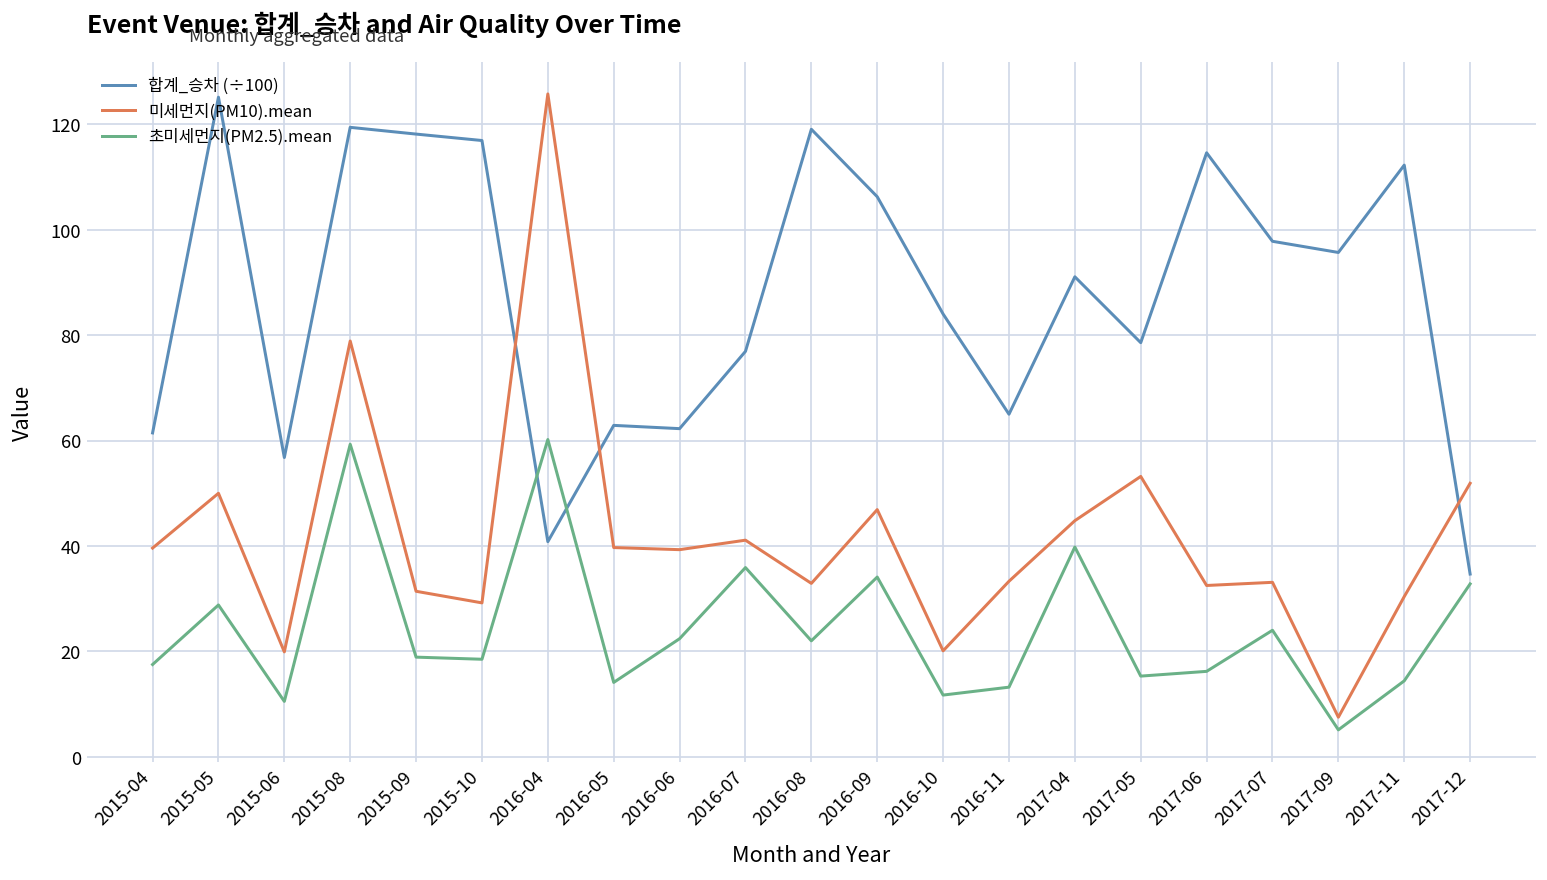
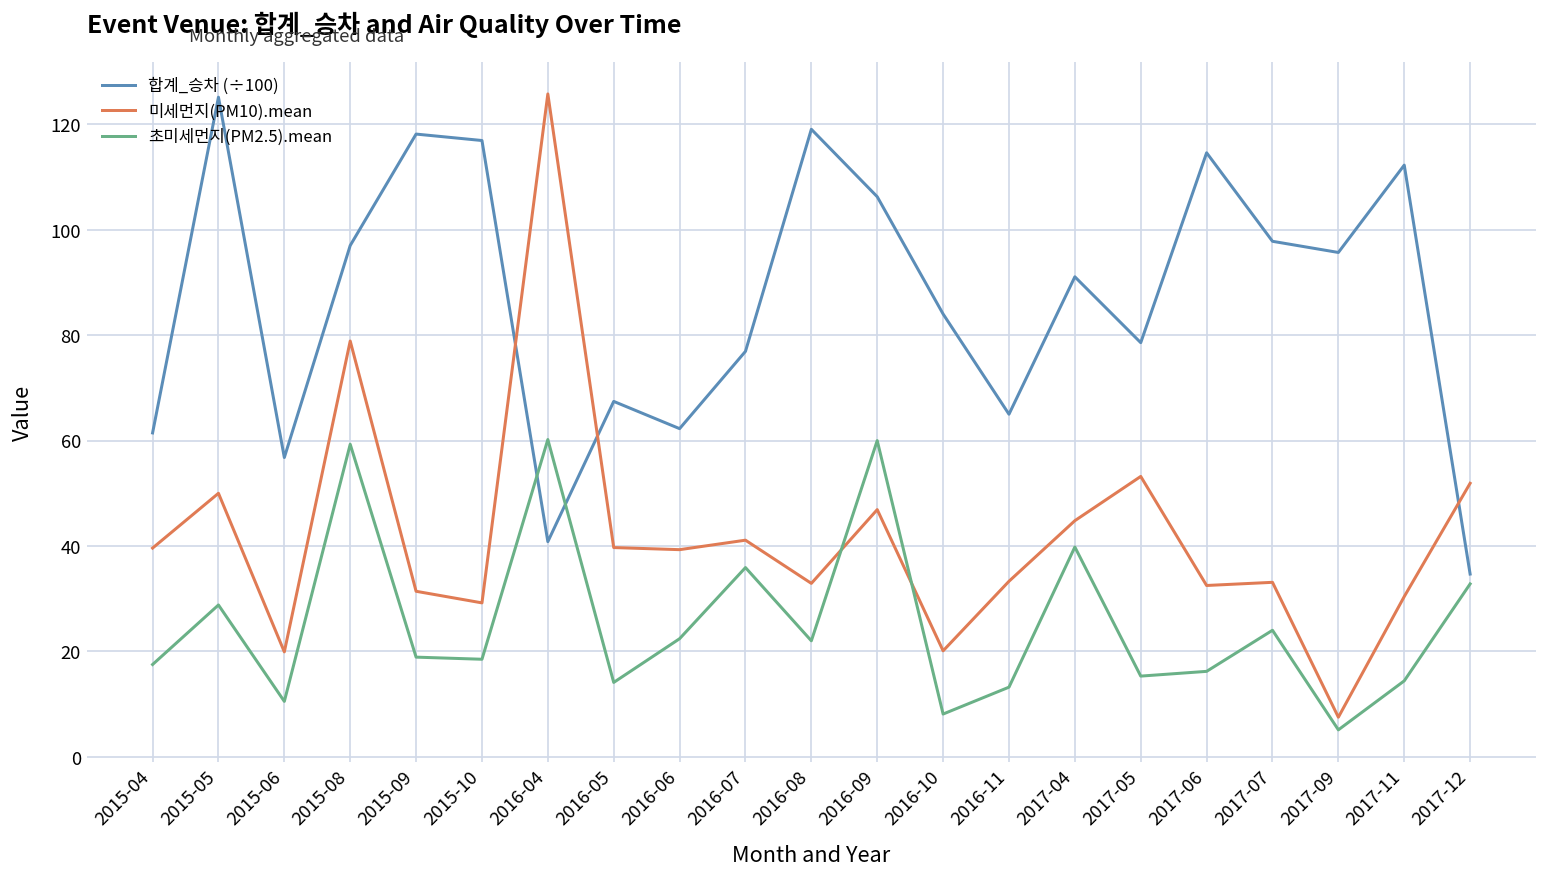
  {
    "합계_승차 (÷100)": {
      "2015-04": 61,
      "2015-05": 125,
      "2015-06": 57,
-     "2015-08": 119,
+     "2015-08": 97,
      "2015-09": 118,
      "2015-10": 117,
      "2016-04": 41,
-     "2016-05": 63,
+     "2016-05": 67,
      "2016-06": 62,
      "2016-07": 77,
      "2016-08": 119,
      "2016-09": 106,
      "2016-10": 84,
      "2016-11": 65,
      "2017-04": 91,
      "2017-05": 79,
      "2017-06": 115,
      "2017-07": 98,
      "2017-09": 96,
      "2017-11": 112,
      "2017-12": 35
    },
    "미세먼지(PM10).mean": {
      "2015-04": 40,
      "2015-05": 50,
      "2015-06": 20,
      "2015-08": 79,
      "2015-09": 31,
      "2015-10": 29,
      "2016-04": 126,
      "2016-05": 40,
      "2016-06": 39,
      "2016-07": 41,
      "2016-08": 33,
      "2016-09": 47,
      "2016-10": 20,
      "2016-11": 33,
      "2017-04": 45,
      "2017-05": 53,
      "2017-06": 33,
      "2017-07": 33,
      "2017-09": 8,
      "2017-11": 30,
      "2017-12": 52
    },
    "초미세먼지(PM2.5).mean": {
      "2015-04": 18,
      "2015-05": 29,
      "2015-06": 11,
      "2015-08": 59,
      "2015-09": 19,
      "2015-10": 19,
      "2016-04": 60,
      "2016-05": 14,
      "2016-06": 22,
      "2016-07": 36,
      "2016-08": 22,
-     "2016-09": 34,
-     "2016-10": 12,
+     "2016-09": 60,
+     "2016-10": 8,
      "2016-11": 13,
      "2017-04": 40,
      "2017-05": 15,
      "2017-06": 16,
      "2017-07": 24,
      "2017-09": 5,
      "2017-11": 14,
      "2017-12": 33
    }
  }
